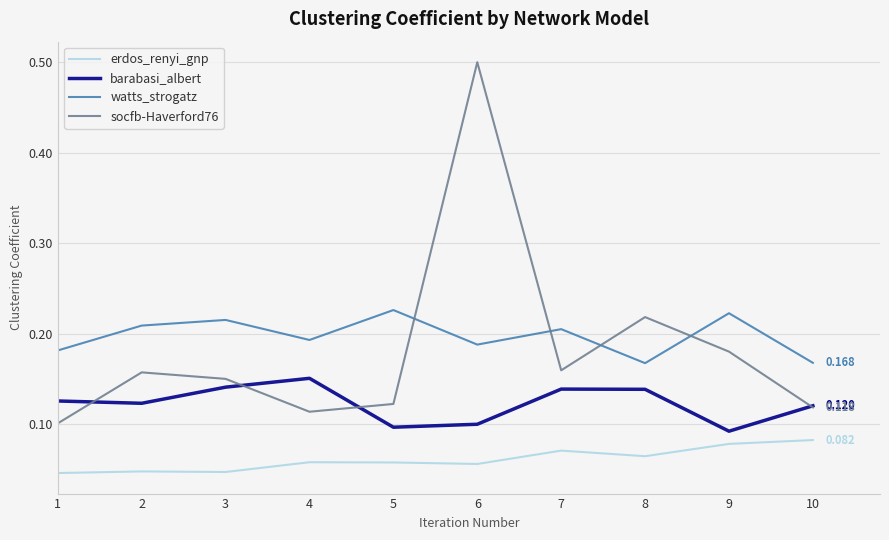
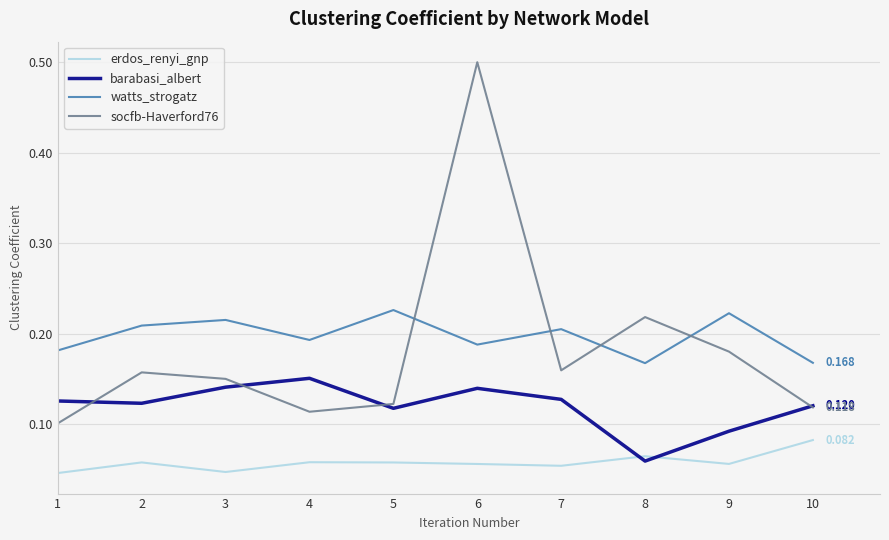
  {
    "erdos_renyi_gnp": {
      "1": 0.05,
-     "2": 0.05,
+     "2": 0.06,
      "3": 0.05,
      "4": 0.06,
      "5": 0.06,
      "6": 0.06,
-     "7": 0.07,
+     "7": 0.05,
      "8": 0.06,
-     "9": 0.08
+     "9": 0.06
    },
    "barabasi_albert": {
      "1": 0.13,
      "2": 0.12,
      "3": 0.14,
      "4": 0.15,
-     "5": 0.10,
-     "6": 0.10,
-     "7": 0.14,
-     "8": 0.14,
+     "5": 0.12,
+     "6": 0.14,
+     "7": 0.13,
+     "8": 0.06,
      "9": 0.09
    }
  }
